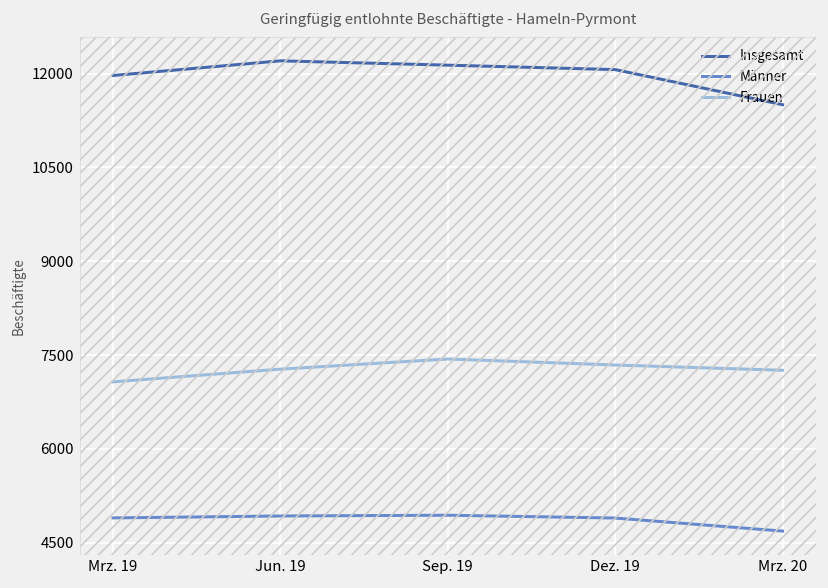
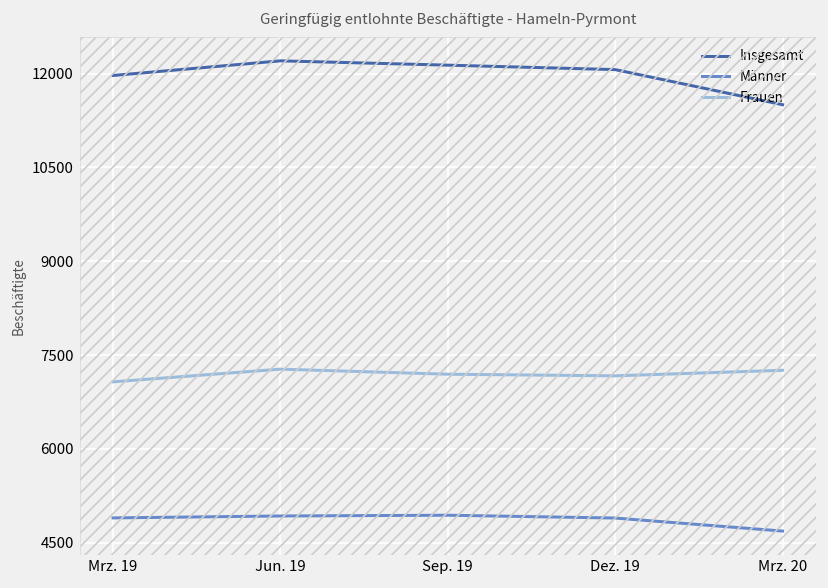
  {
    "Frauen": {
      "Mrz. 19": 7100,
      "Jun. 19": 7300,
-     "Sep. 19": 7400,
-     "Dez. 19": 7300,
+     "Sep. 19": 7200,
+     "Dez. 19": 7200,
      "Mrz. 20": 7300
    }
  }
